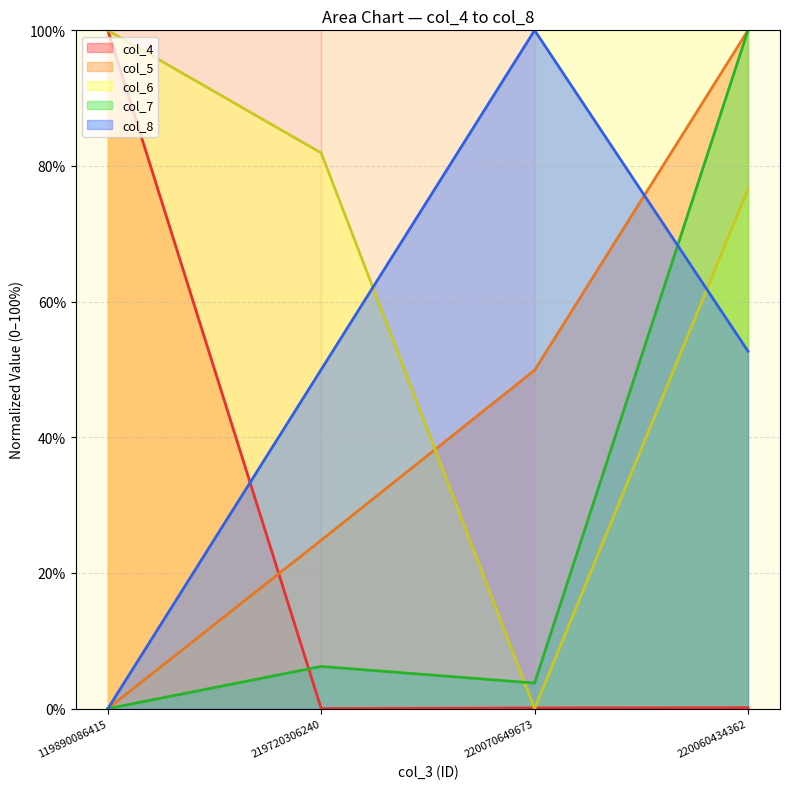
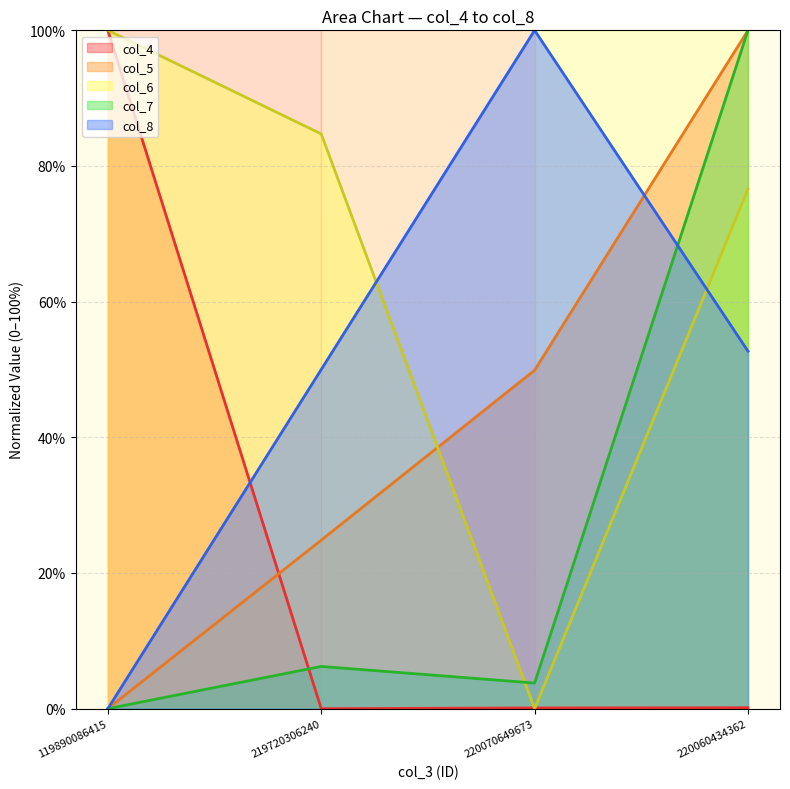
  {
    "col_6": {
-     "219720306240": "82%",
+     "219720306240": "85%",
      "220060434362": "77%"
    },
    "col_7": {
      "219720306240": "6%",
      "220070649673": "4%"
    },
    "col_8": {
      "219720306240": "50%",
      "220070649673": "100%",
      "220060434362": "53%"
    }
  }
